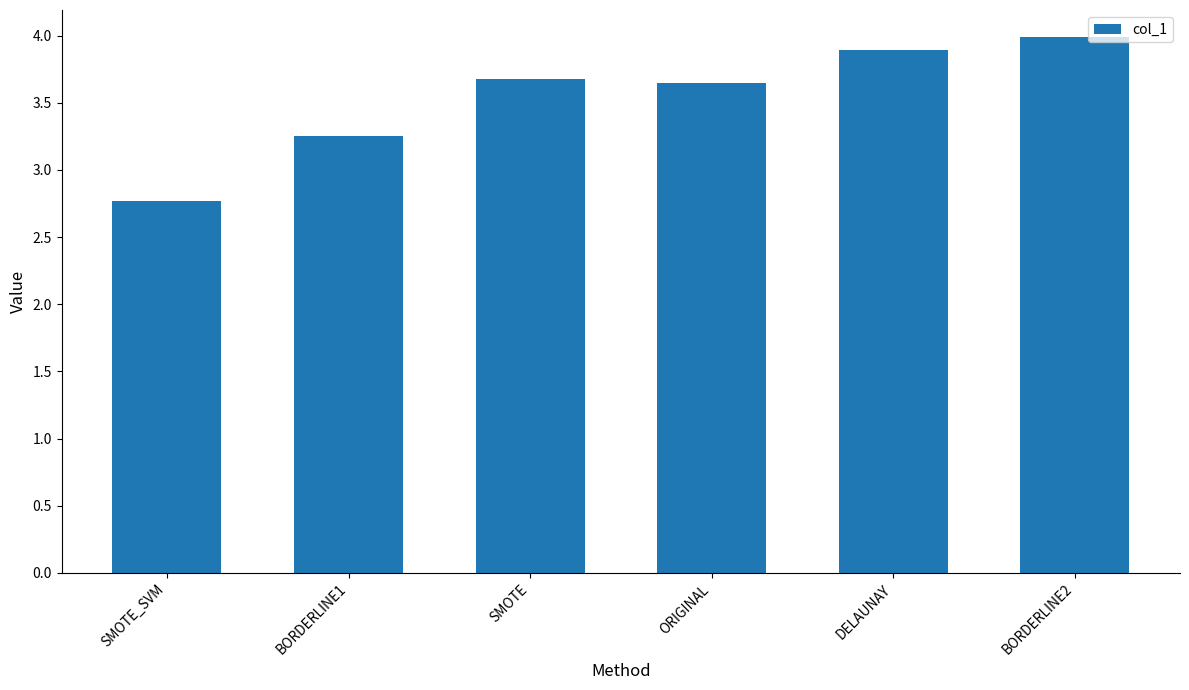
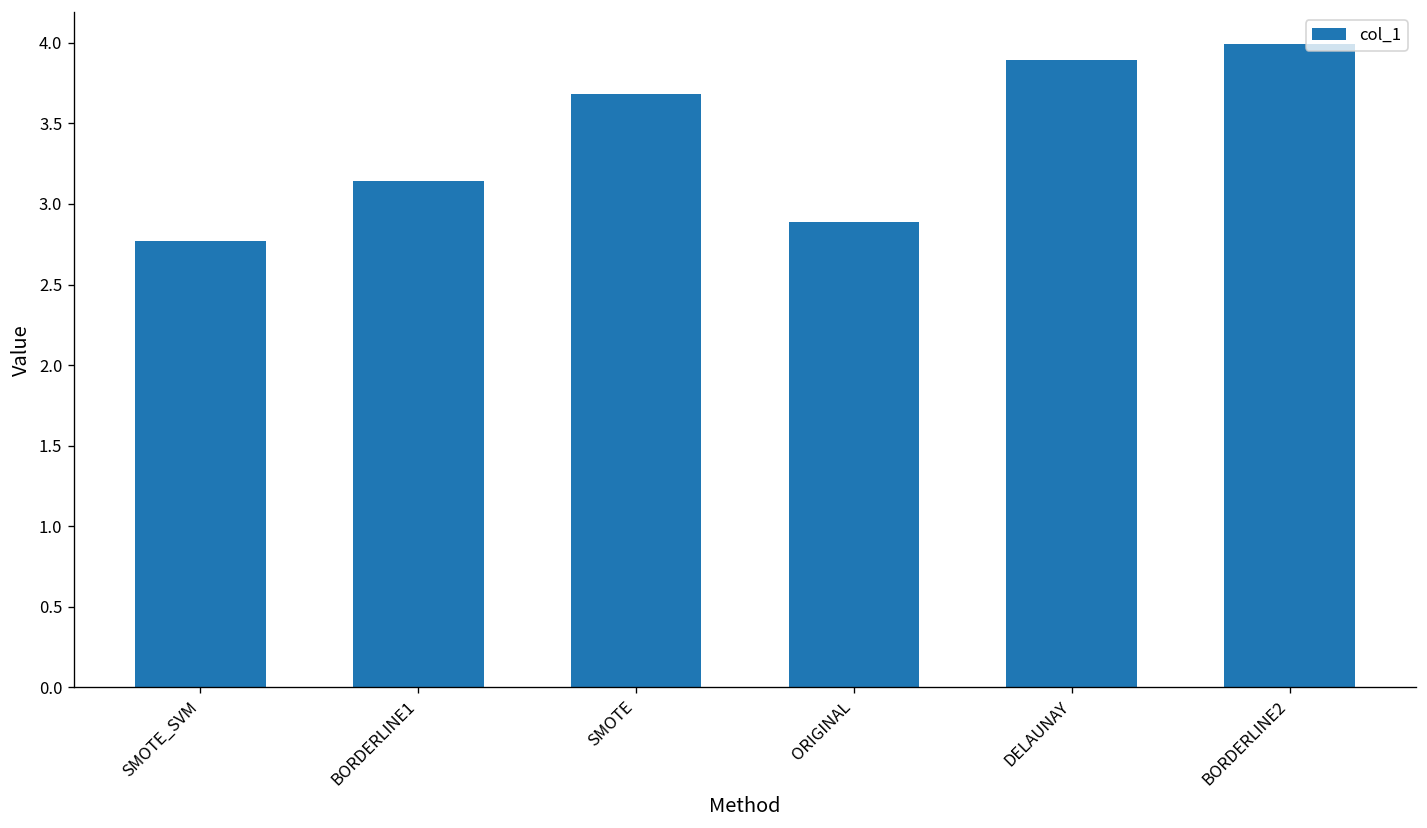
  {
    "SMOTE_SVM": 2.77,
-   "BORDERLINE1": 3.25,
+   "BORDERLINE1": 3.14,
    "SMOTE": 3.68,
-   "ORIGINAL": 3.65,
+   "ORIGINAL": 2.89,
    "DELAUNAY": 3.89,
    "BORDERLINE2": 3.99
  }
